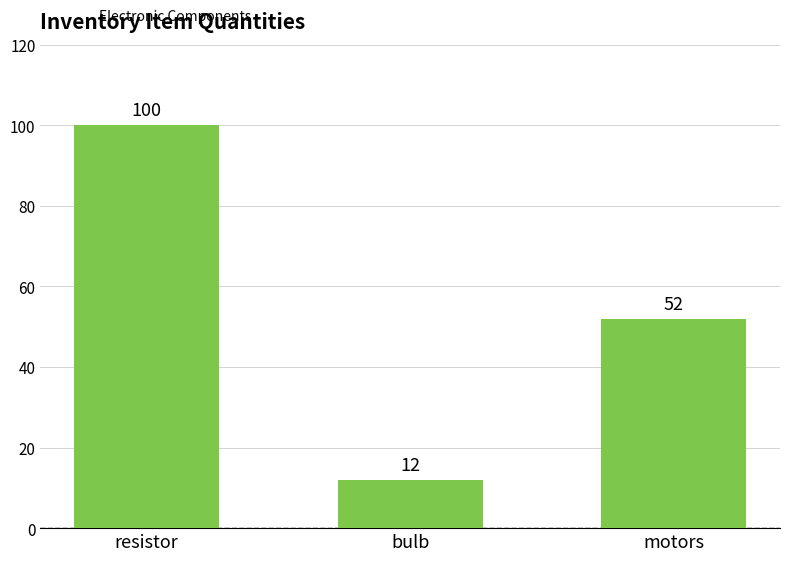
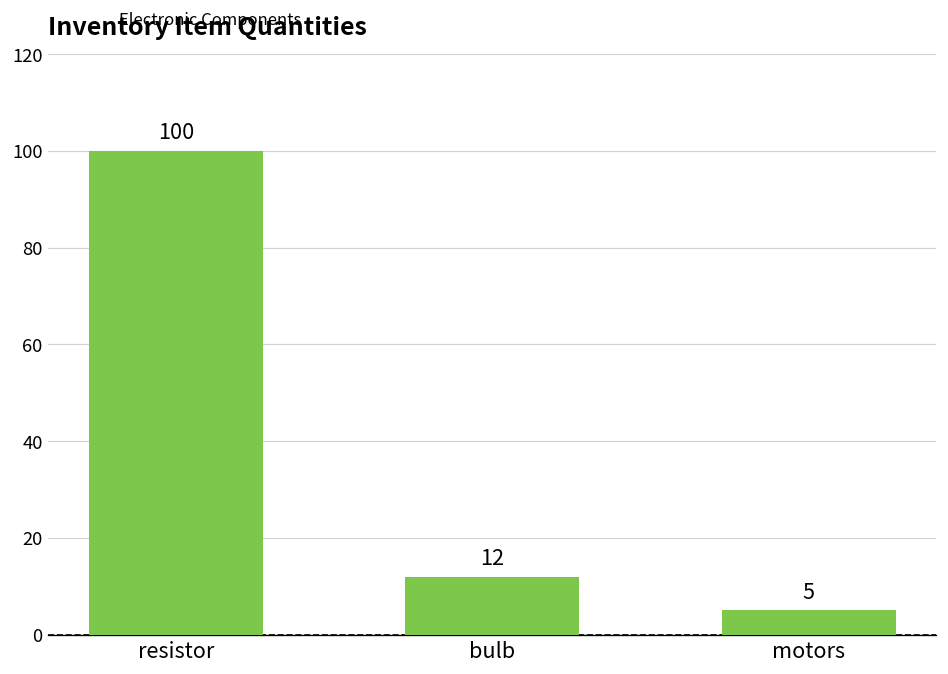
  {
    "resistor": 100,
    "bulb": 12,
-   "motors": 52
+   "motors": 5
  }
